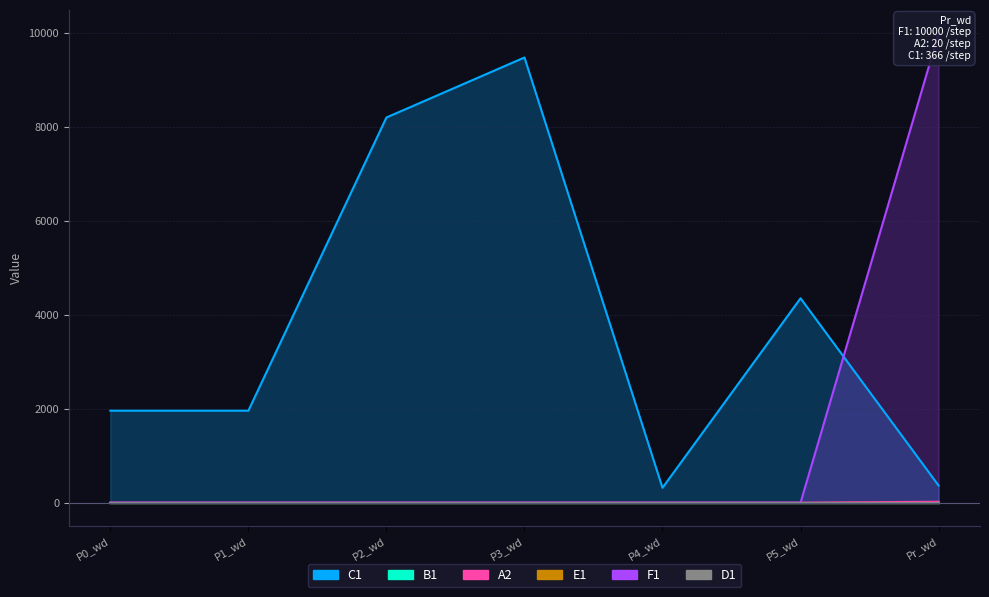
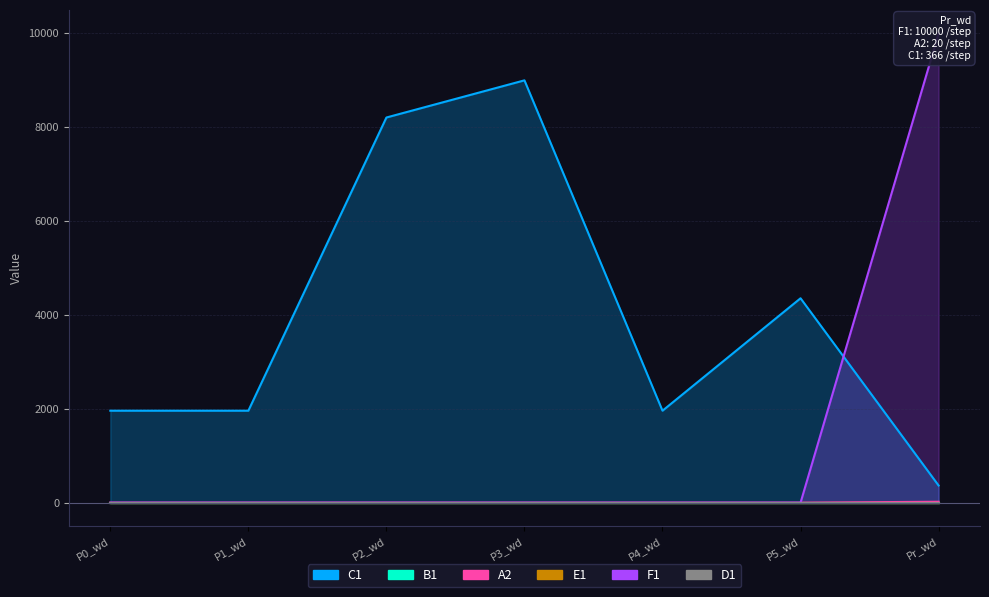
  {
    "C1": {
      "P0_wd": 2000,
      "P1_wd": 2000,
      "P2_wd": 8200,
-     "P3_wd": 9500,
-     "P4_wd": 300,
+     "P3_wd": 9000,
+     "P4_wd": 2000,
      "P5_wd": 4400,
      "Pr_wd": 400
    }
  }
